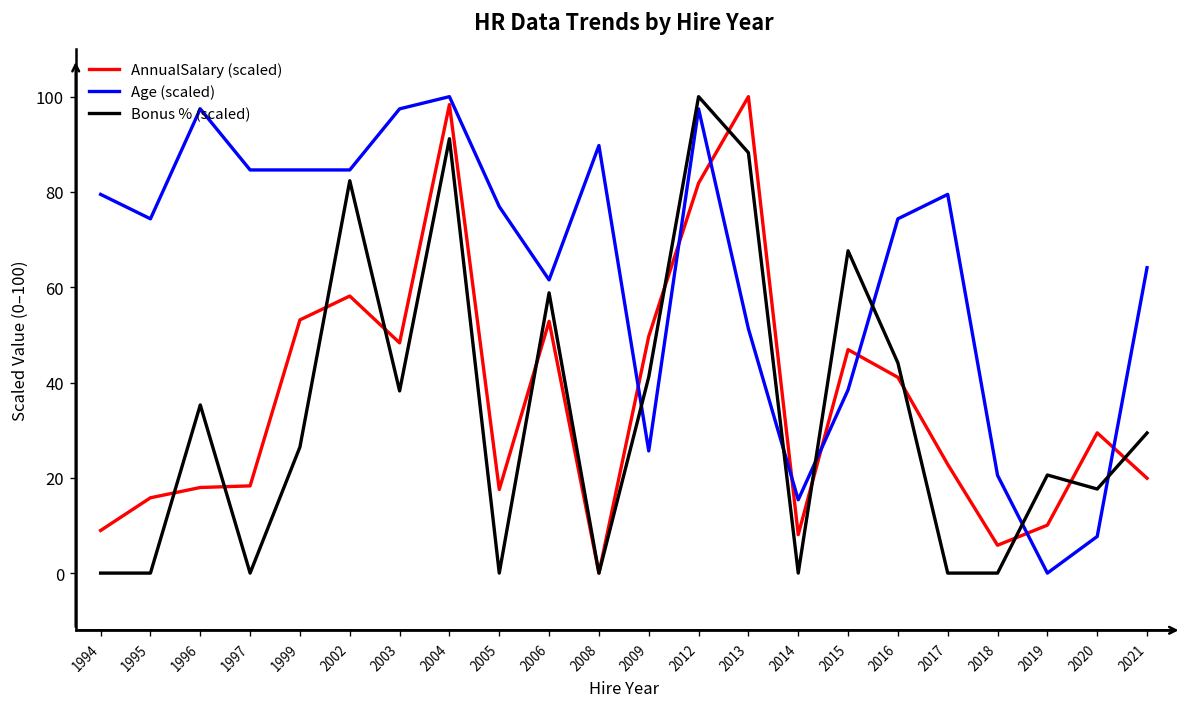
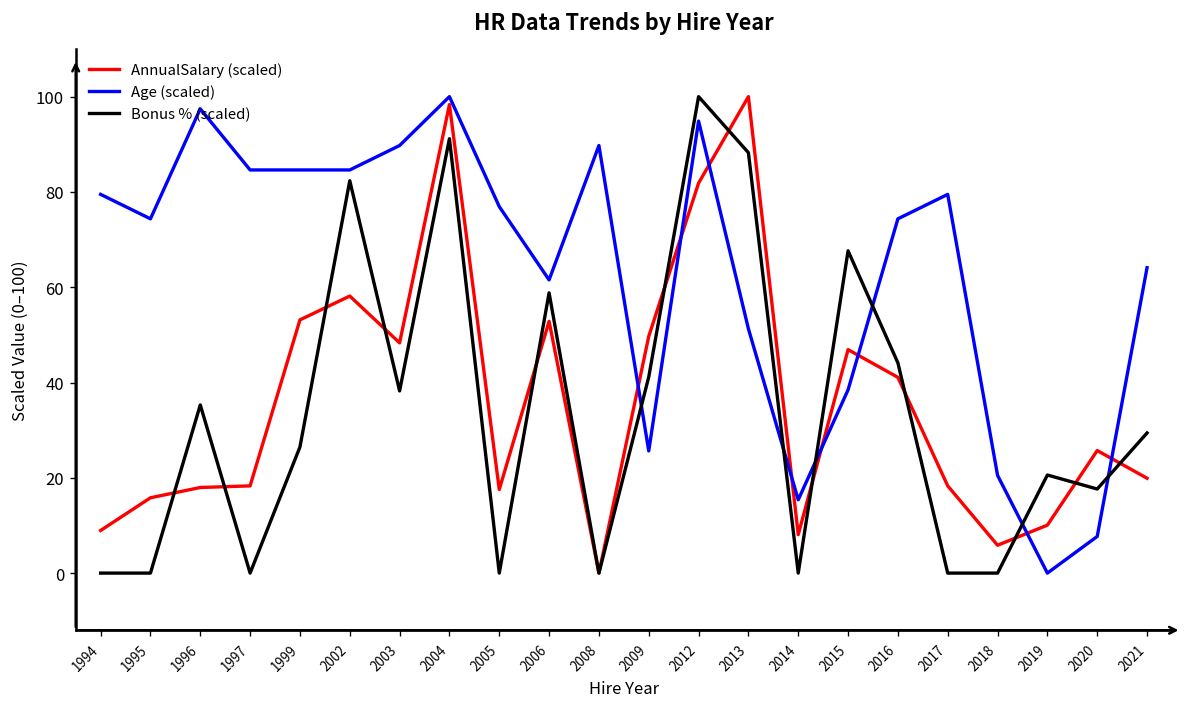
  {
    "AnnualSalary (scaled)": {
      "1994": 9,
      "1995": 16,
      "1996": 18,
      "1997": 18,
      "1999": 53,
      "2002": 58,
      "2003": 48,
      "2004": 98,
      "2005": 18,
      "2006": 53,
      "2009": 50,
      "2012": 82,
      "2013": 100,
      "2014": 8,
      "2015": 47,
      "2016": 41,
-     "2017": 23,
+     "2017": 18,
      "2018": 6,
      "2019": 10,
-     "2020": 29,
+     "2020": 26,
      "2021": 20
    },
    "Age (scaled)": {
      "1994": 79,
      "1995": 74,
      "1996": 97,
      "1997": 85,
      "1999": 85,
      "2002": 85,
-     "2003": 97,
+     "2003": 90,
      "2004": 100,
      "2005": 77,
      "2006": 62,
      "2008": 90,
      "2009": 26,
-     "2012": 97,
+     "2012": 95,
      "2013": 51,
      "2014": 15,
      "2015": 38,
      "2016": 74,
      "2017": 79,
      "2018": 21,
      "2019": 0,
      "2020": 8,
      "2021": 64
    },
    "Bonus % (scaled)": {
      "1994": 0,
      "1995": 0,
      "1996": 35,
      "1997": 0,
      "1999": 26,
      "2002": 82,
      "2003": 38,
      "2004": 91,
      "2005": 0,
      "2006": 59,
      "2009": 41,
      "2012": 100,
      "2013": 88,
      "2014": 0,
      "2015": 68,
      "2016": 44,
      "2017": 0,
      "2018": 0,
      "2019": 21,
      "2020": 18,
      "2021": 29
    }
  }
